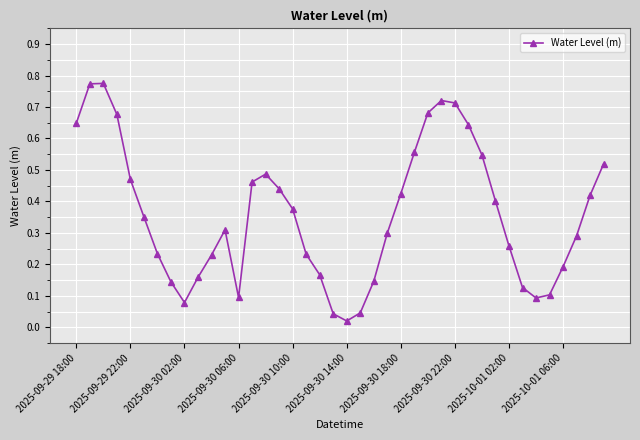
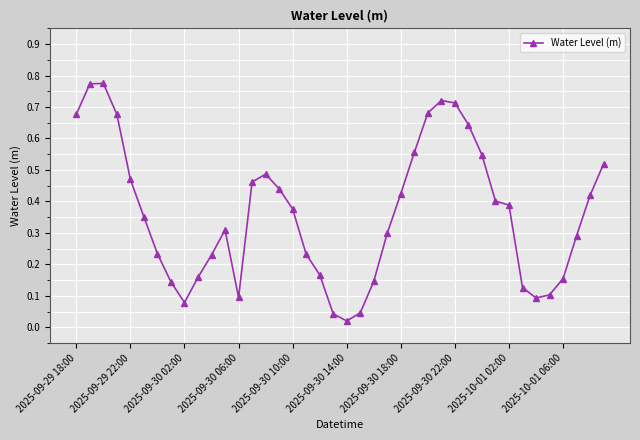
  {
-   "2025-09-29 18:00": 0.65,
+   "2025-09-29 18:00": 0.68,
    "2025-09-29 22:00": 0.47,
    "2025-09-30 02:00": 0.08,
    "2025-09-30 06:00": 0.09,
    "2025-09-30 10:00": 0.38,
    "2025-09-30 14:00": 0.02,
    "2025-09-30 18:00": 0.42,
    "2025-09-30 22:00": 0.71,
-   "2025-10-01 02:00": 0.26,
-   "2025-10-01 06:00": 0.19
+   "2025-10-01 02:00": 0.39,
+   "2025-10-01 06:00": 0.15
  }
